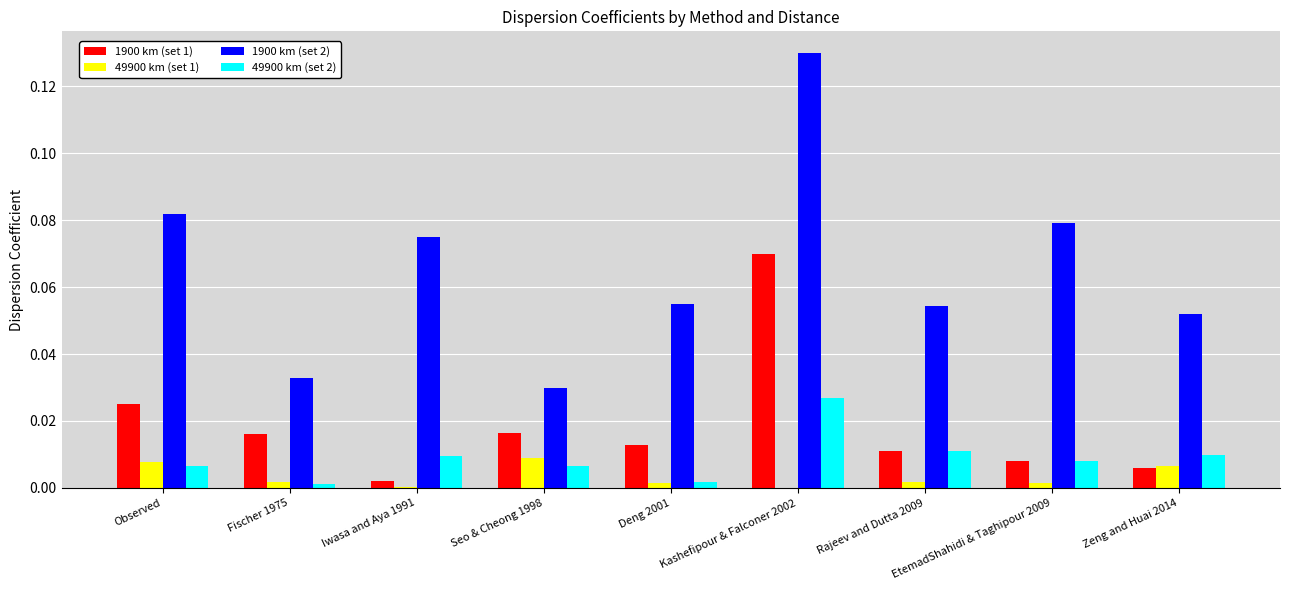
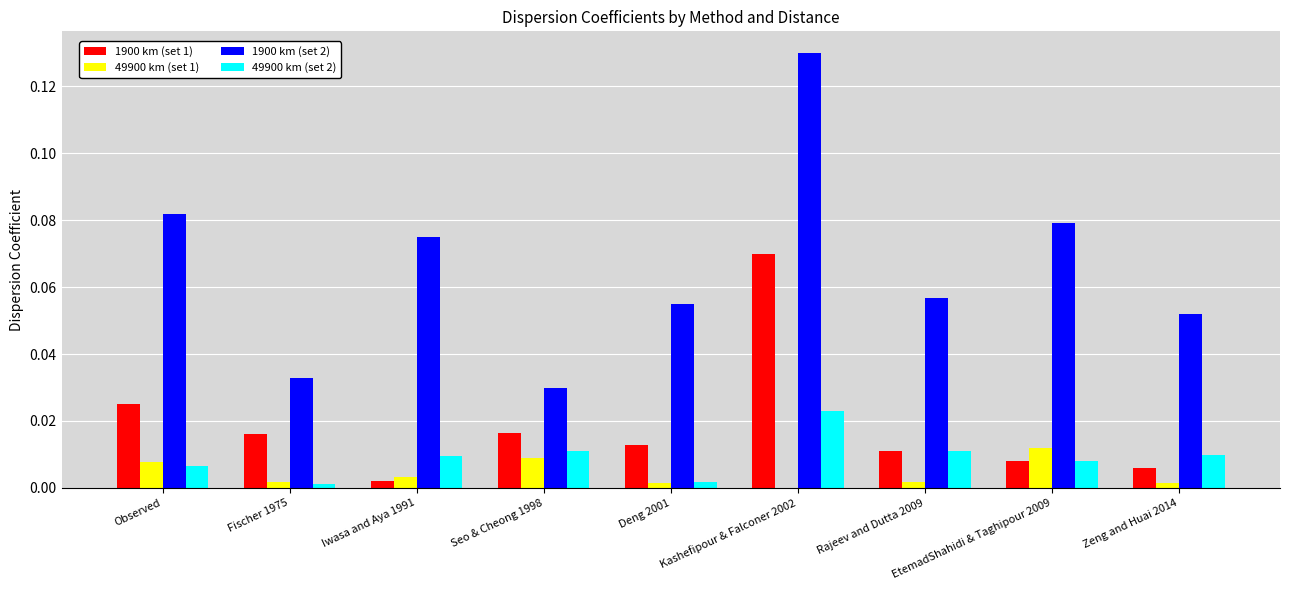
  {
    "1900 km (set 1)": {
      "Observed": 0.025,
      "Fischer 1975": 0.016,
      "Iwasa and Aya 1991": 0.002,
      "Seo & Cheong 1998": 0.016,
      "Deng 2001": 0.013,
      "Kashefipour & Falconer 2002": 0.070,
      "Rajeev and Dutta 2009": 0.011,
      "EtemadShahidi & Taghipour 2009": 0.008,
      "Zeng and Huai 2014": 0.006
    },
    "49900 km (set 1)": {
      "Observed": 0.008,
      "Fischer 1975": 0.002,
-     "Iwasa and Aya 1991": 0.000,
+     "Iwasa and Aya 1991": 0.003,
      "Seo & Cheong 1998": 0.009,
      "Deng 2001": 0.002,
      "Rajeev and Dutta 2009": 0.002,
-     "EtemadShahidi & Taghipour 2009": 0.002,
-     "Zeng and Huai 2014": 0.007
+     "EtemadShahidi & Taghipour 2009": 0.012,
+     "Zeng and Huai 2014": 0.001
    },
    "1900 km (set 2)": {
      "Observed": 0.082,
      "Fischer 1975": 0.033,
      "Iwasa and Aya 1991": 0.075,
      "Seo & Cheong 1998": 0.030,
      "Deng 2001": 0.055,
      "Kashefipour & Falconer 2002": 0.130,
-     "Rajeev and Dutta 2009": 0.054,
+     "Rajeev and Dutta 2009": 0.057,
      "EtemadShahidi & Taghipour 2009": 0.079,
      "Zeng and Huai 2014": 0.052
    },
    "49900 km (set 2)": {
      "Observed": 0.007,
      "Fischer 1975": 0.001,
      "Iwasa and Aya 1991": 0.010,
-     "Seo & Cheong 1998": 0.007,
+     "Seo & Cheong 1998": 0.011,
      "Deng 2001": 0.002,
-     "Kashefipour & Falconer 2002": 0.027,
+     "Kashefipour & Falconer 2002": 0.023,
      "Rajeev and Dutta 2009": 0.011,
      "EtemadShahidi & Taghipour 2009": 0.008,
      "Zeng and Huai 2014": 0.010
    }
  }
